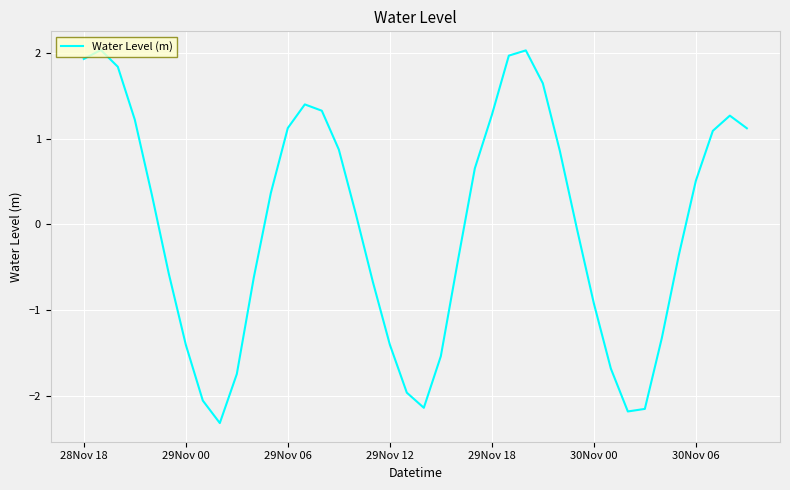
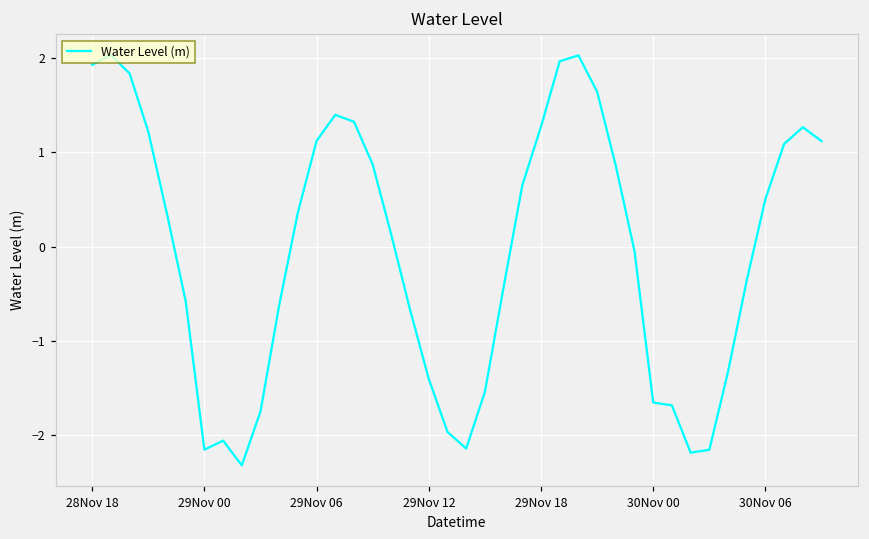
  {
    "28Nov 18": 1.9,
-   "29Nov 00": -1.4,
+   "29Nov 00": -2.2,
    "29Nov 06": 1.1,
    "29Nov 12": -1.4,
    "29Nov 18": 1.3,
-   "30Nov 00": -0.9,
+   "30Nov 00": -1.7,
    "30Nov 06": 0.5
  }
